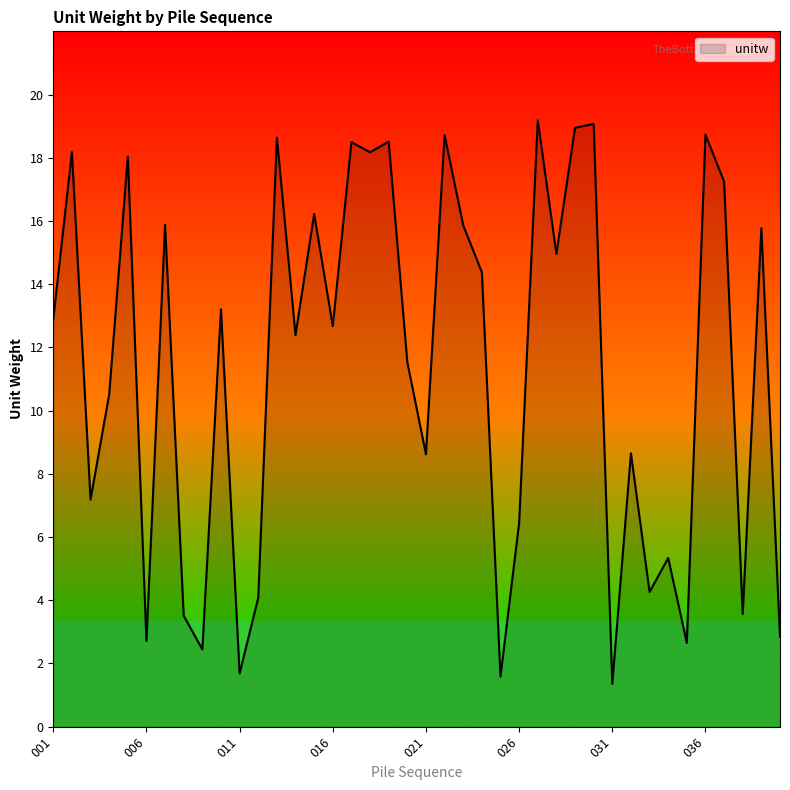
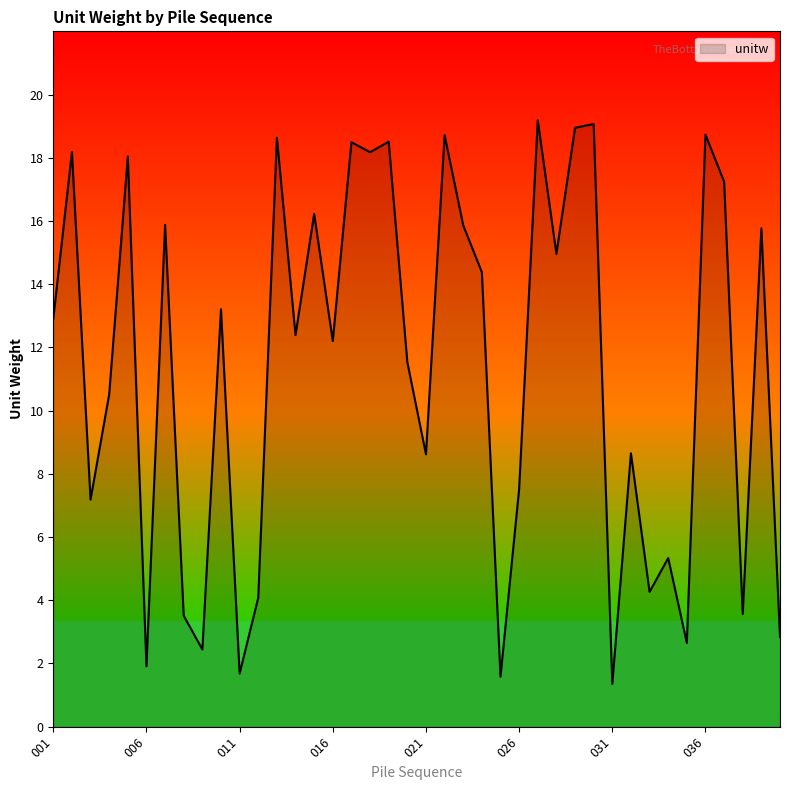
  {
    "001": 12.9,
-   "006": 2.7,
+   "006": 1.9,
    "011": 1.7,
-   "016": 12.7,
+   "016": 12.2,
    "021": 8.6,
-   "026": 6.4,
+   "026": 7.5,
    "031": 1.4,
    "036": 18.7
  }
